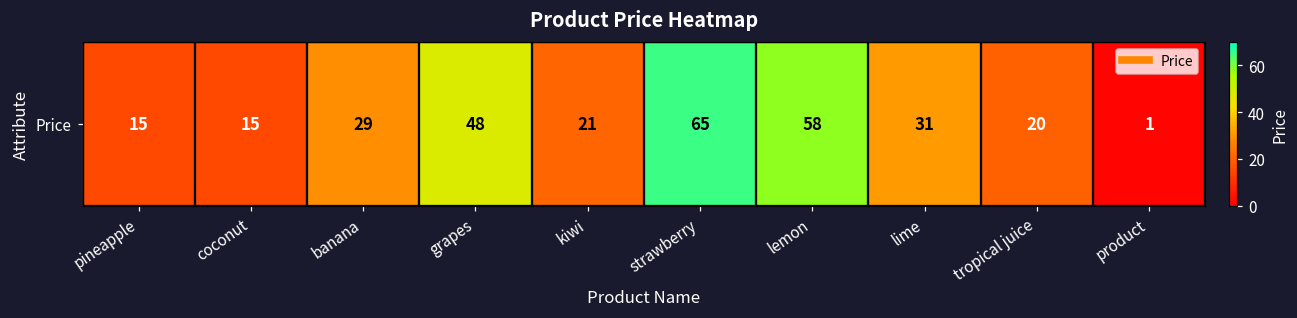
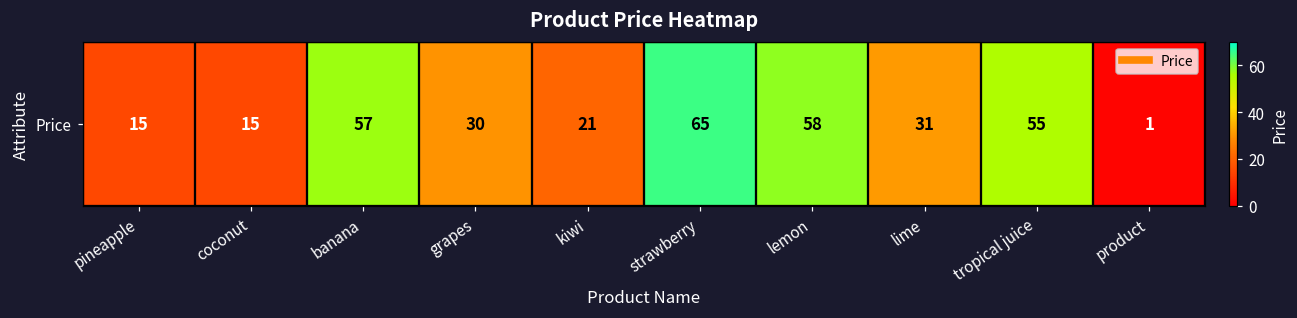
  {
    "Price": {
      "pineapple": 15,
      "coconut": 15,
-     "banana": 29,
-     "grapes": 48,
+     "banana": 57,
+     "grapes": 30,
      "kiwi": 21,
      "strawberry": 65,
      "lemon": 58,
      "lime": 31,
-     "tropical juice": 20,
+     "tropical juice": 55,
      "product": 1
    }
  }
